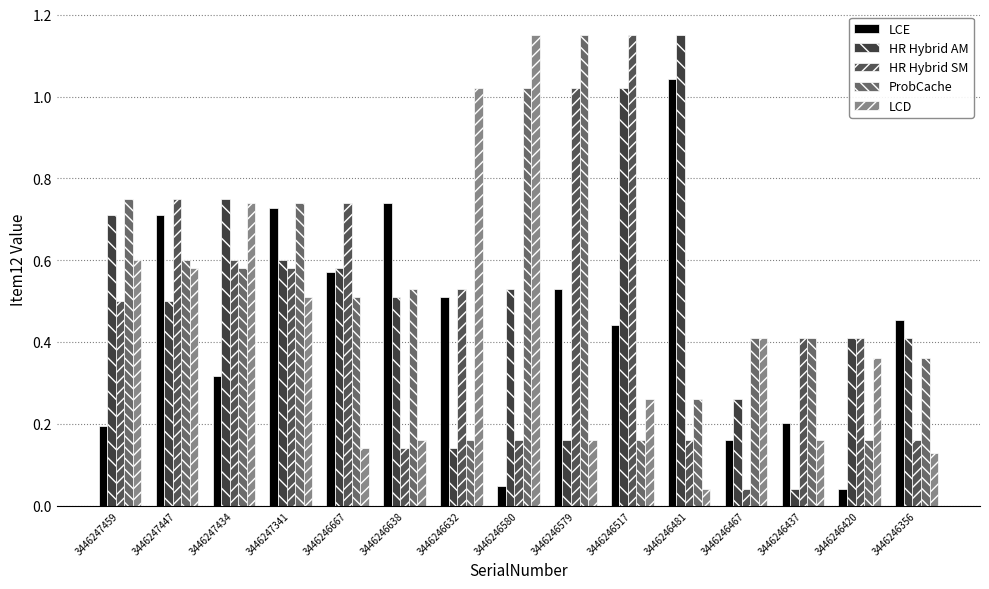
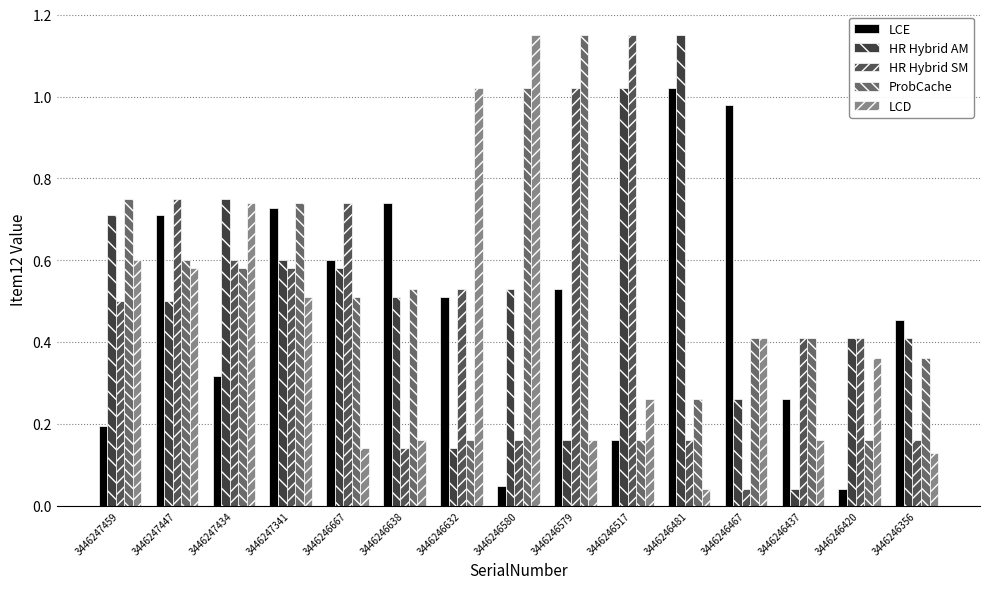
  {
    "LCE": {
      "3446247459": 0.19,
      "3446247447": 0.71,
      "3446247434": 0.32,
      "3446247341": 0.73,
-     "3446246667": 0.57,
+     "3446246667": 0.60,
      "3446246638": 0.74,
      "3446246632": 0.51,
      "3446246580": 0.05,
      "3446246579": 0.53,
-     "3446246517": 0.44,
-     "3446246481": 1.04,
-     "3446246467": 0.16,
-     "3446246437": 0.20,
+     "3446246517": 0.16,
+     "3446246481": 1.02,
+     "3446246467": 0.98,
+     "3446246437": 0.26,
      "3446246420": 0.04,
      "3446246356": 0.45
    }
  }
